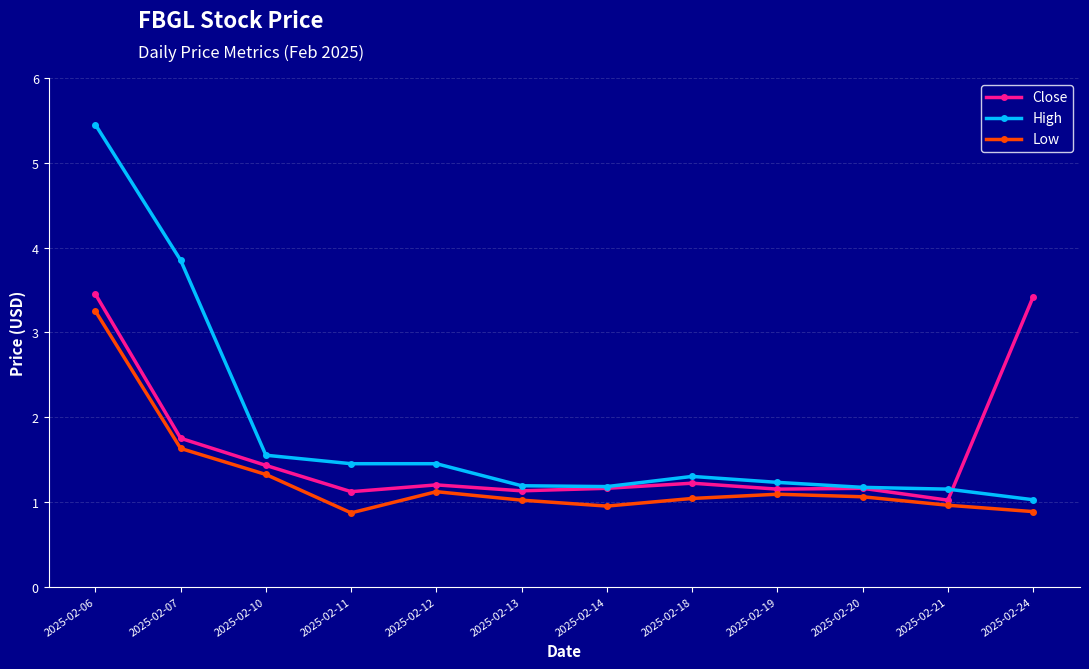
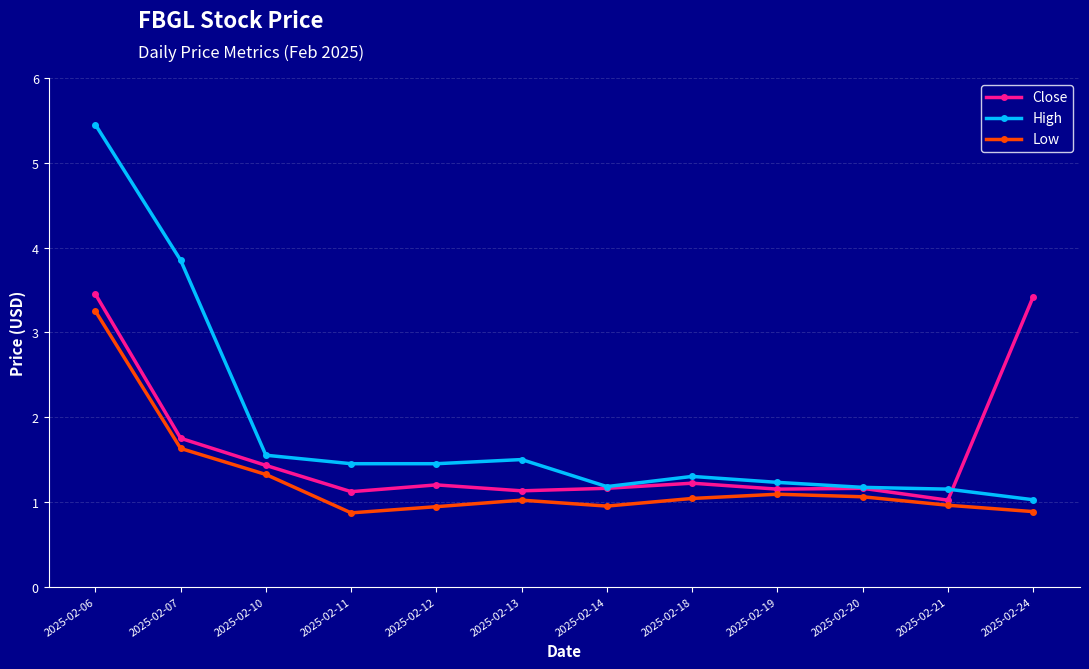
  {
    "Close": {
      "2025-02-06": 3.5,
      "2025-02-07": 1.8,
      "2025-02-10": 1.4,
      "2025-02-11": 1.1,
      "2025-02-12": 1.2,
      "2025-02-13": 1.1,
      "2025-02-18": 1.2,
      "2025-02-19": 1.1,
      "2025-02-21": 1.0,
      "2025-02-24": 3.4
    },
    "High": {
      "2025-02-06": 5.4,
      "2025-02-07": 3.8,
      "2025-02-10": 1.5,
      "2025-02-11": 1.5,
      "2025-02-12": 1.5,
-     "2025-02-13": 1.2,
+     "2025-02-13": 1.5,
      "2025-02-18": 1.3,
      "2025-02-19": 1.2,
      "2025-02-21": 1.1,
      "2025-02-24": 1.0
    },
    "Low": {
      "2025-02-06": 3.3,
      "2025-02-07": 1.6,
      "2025-02-10": 1.3,
      "2025-02-11": 0.9,
-     "2025-02-12": 1.1,
+     "2025-02-12": 0.9,
      "2025-02-13": 1.0,
      "2025-02-14": 0.9,
      "2025-02-18": 1.0,
      "2025-02-19": 1.1,
      "2025-02-20": 1.1,
      "2025-02-21": 1.0,
      "2025-02-24": 0.9
    }
  }
